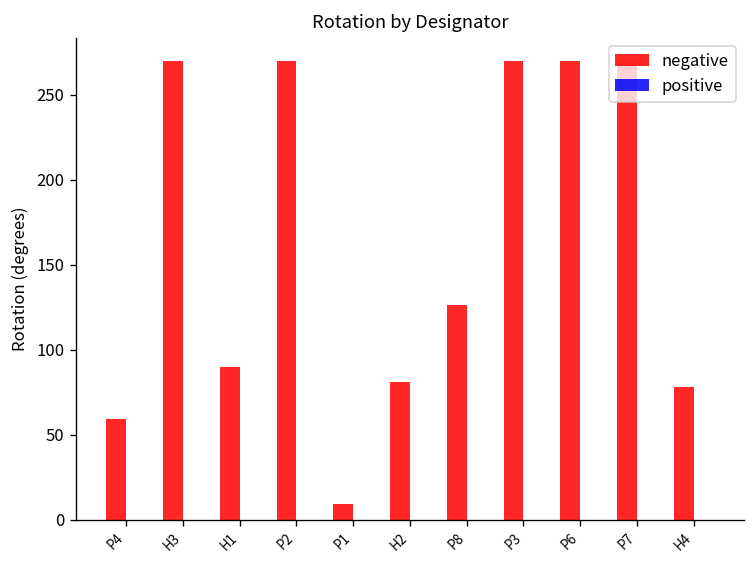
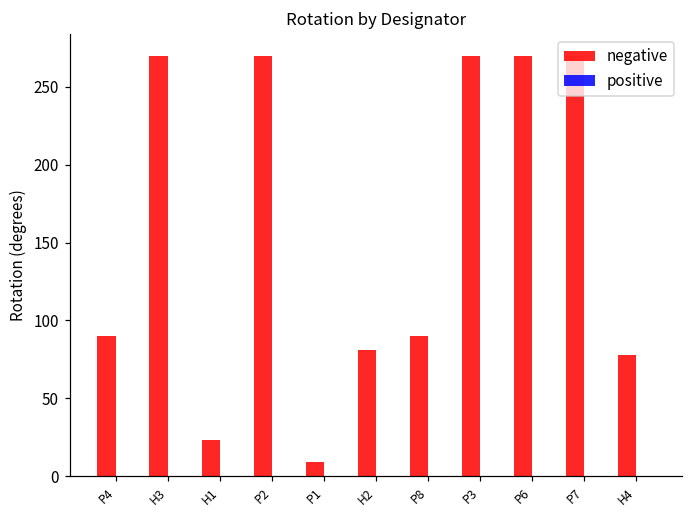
  {
    "negative": {
-     "P4": 59,
+     "P4": 90,
      "H3": 270,
-     "H1": 90,
+     "H1": 23,
      "P2": 270,
      "P1": 9,
      "H2": 81,
-     "P8": 126,
+     "P8": 90,
      "P3": 270,
      "P6": 270,
      "H4": 78
    },
    "positive": {
      "P4": 0,
      "H3": 0,
      "H1": 0,
      "P2": 0,
      "P1": 0,
      "H2": 0,
      "P8": 0,
      "P3": 0,
      "P6": 0,
      "P7": 0,
      "H4": 0
    }
  }
